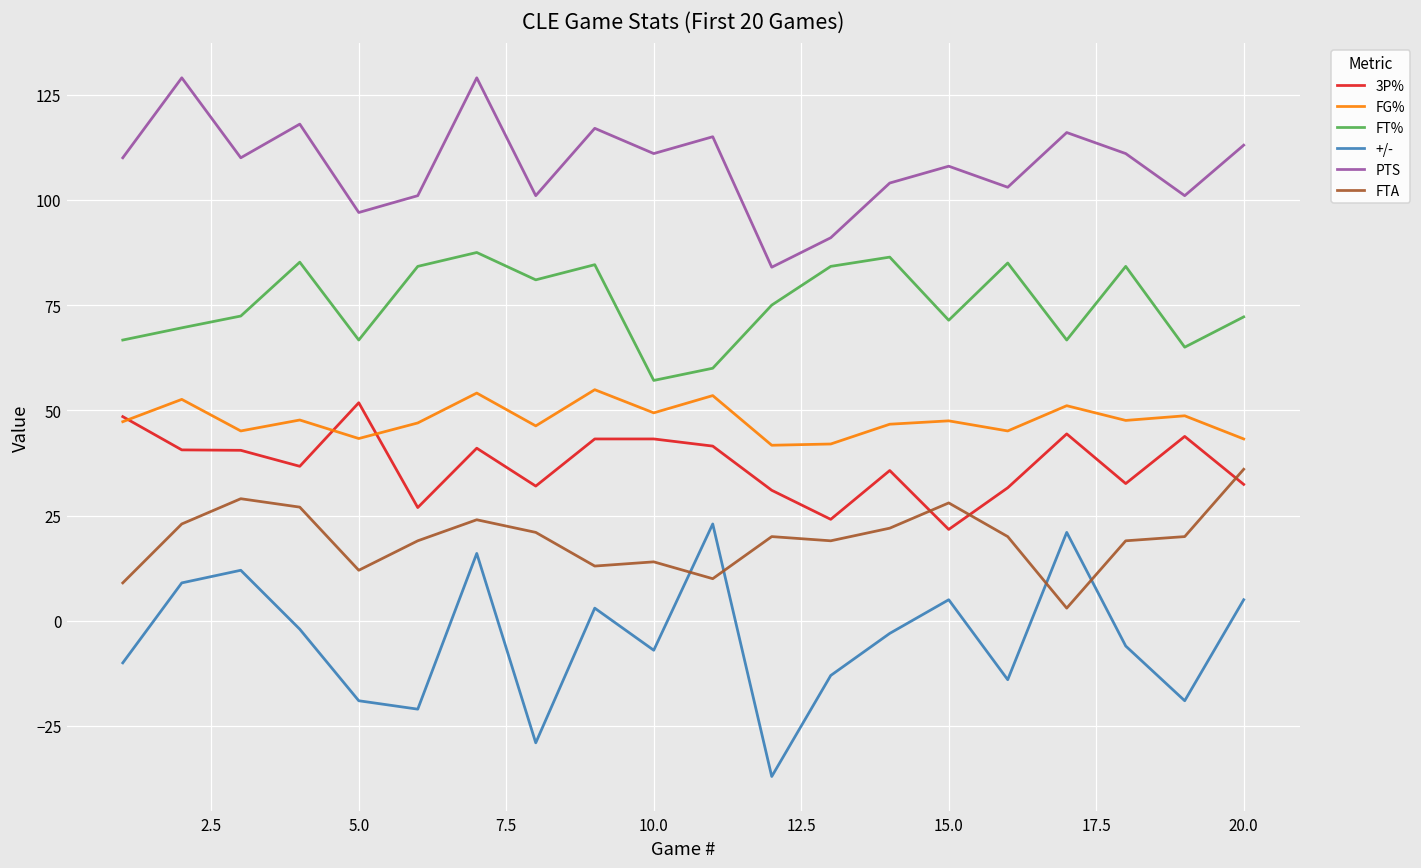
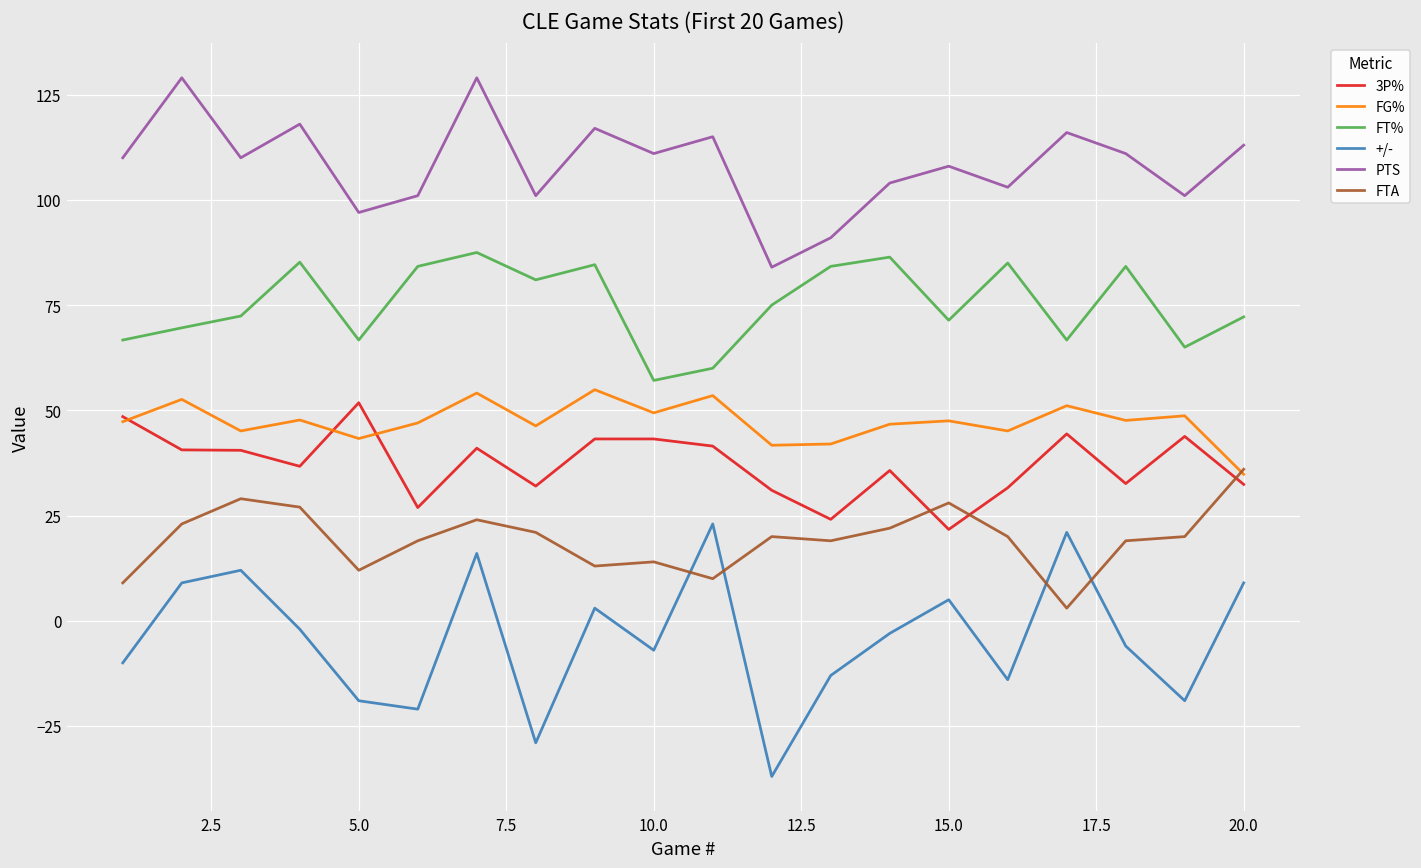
  {
    "3P%": {
      "5.0": 52,
      "10.0": 43,
      "15.0": 22,
      "20.0": 32
    },
    "FG%": {
      "5.0": 43,
      "10.0": 49,
      "15.0": 48,
-     "20.0": 43
+     "20.0": 35
    },
    "FT%": {
      "5.0": 67,
      "10.0": 57,
      "15.0": 71,
      "20.0": 72
    },
    "+/-": {
      "5.0": -19,
      "10.0": -7,
      "15.0": 5,
-     "20.0": 5
+     "20.0": 9
    },
    "PTS": {
      "5.0": 97,
      "10.0": 111,
      "15.0": 108,
      "20.0": 113
    },
    "FTA": {
      "5.0": 12,
      "10.0": 14,
      "15.0": 28,
      "20.0": 36
    }
  }
